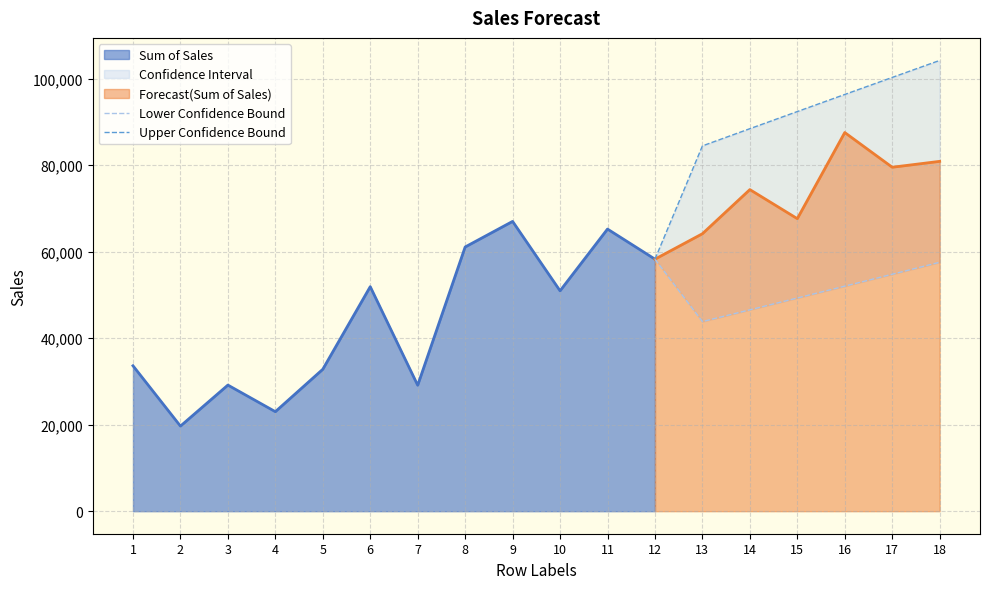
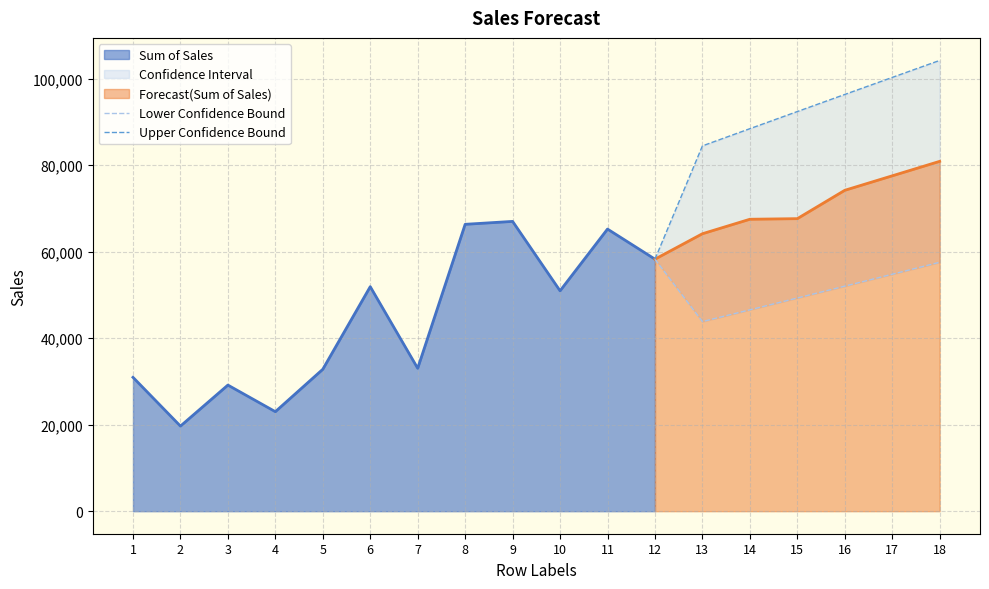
  {
    "Sum of Sales": {
-     "1": "34,000",
+     "1": "31,000",
      "2": "20,000",
      "3": "29,000",
      "4": "23,000",
      "5": "33,000",
      "6": "52,000",
-     "7": "29,000",
-     "8": "61,000",
+     "7": "33,000",
+     "8": "66,000",
      "9": "67,000",
      "10": "51,000",
      "11": "65,000"
    },
    "Forecast(Sum of Sales)": {
      "13": "64,000",
-     "14": "74,000",
+     "14": "67,000",
      "15": "68,000",
-     "16": "88,000",
-     "17": "80,000",
+     "16": "74,000",
+     "17": "78,000",
      "18": "81,000"
    }
  }
